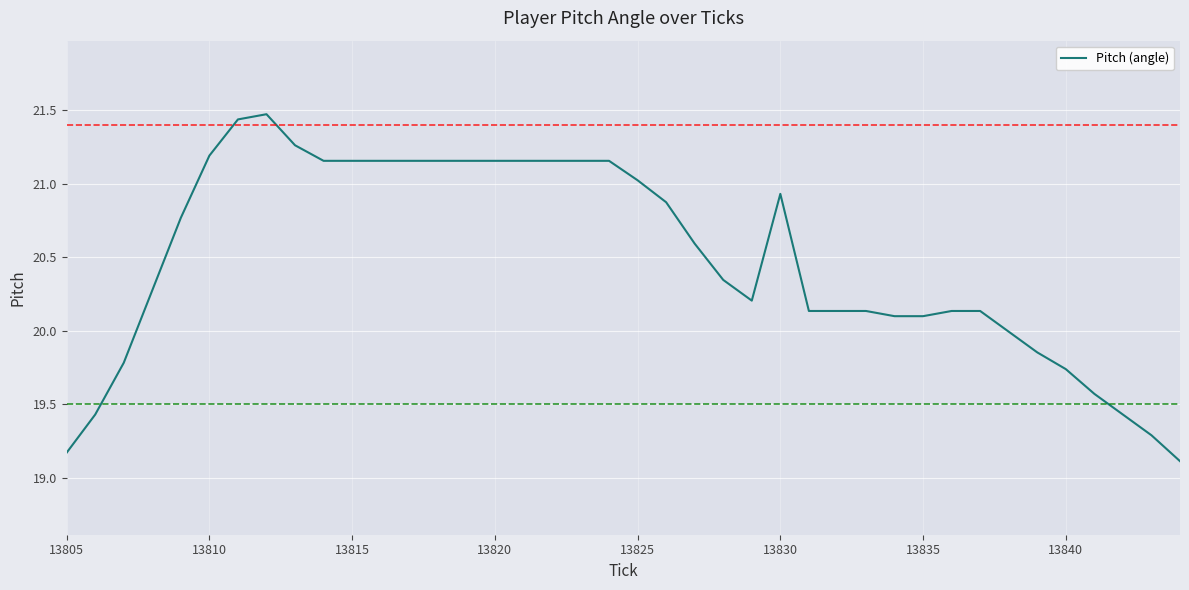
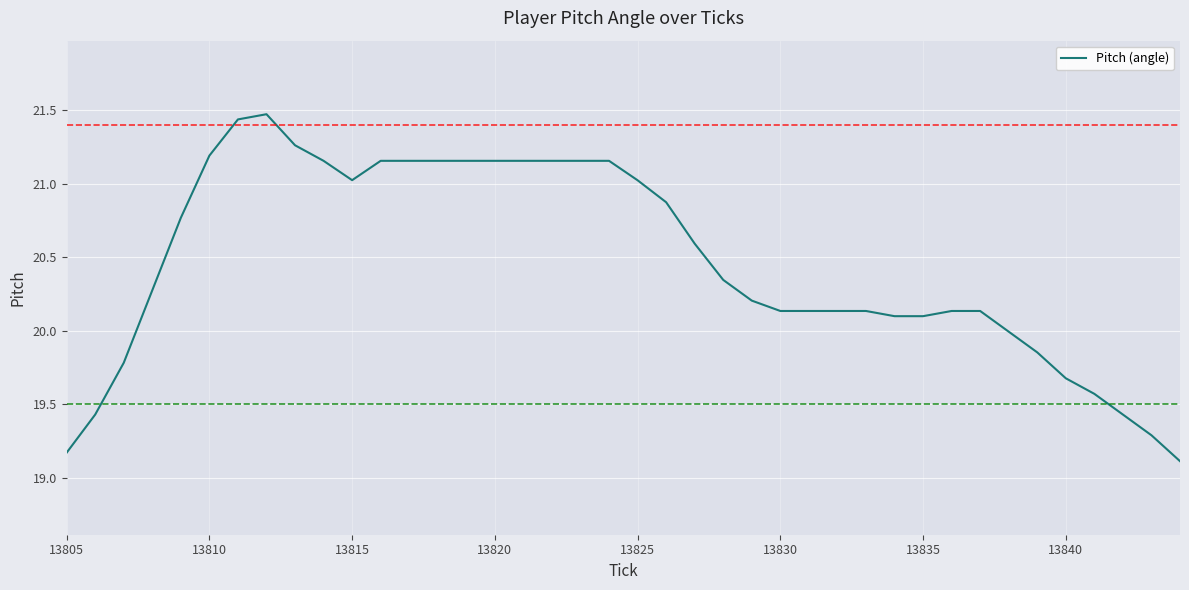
  {
    "13805": 19.17,
    "13810": 21.19,
-   "13815": 21.16,
+   "13815": 21.02,
    "13820": 21.16,
    "13825": 21.02,
-   "13830": 20.93,
+   "13830": 20.13,
    "13835": 20.10,
-   "13840": 19.74
+   "13840": 19.68
  }
